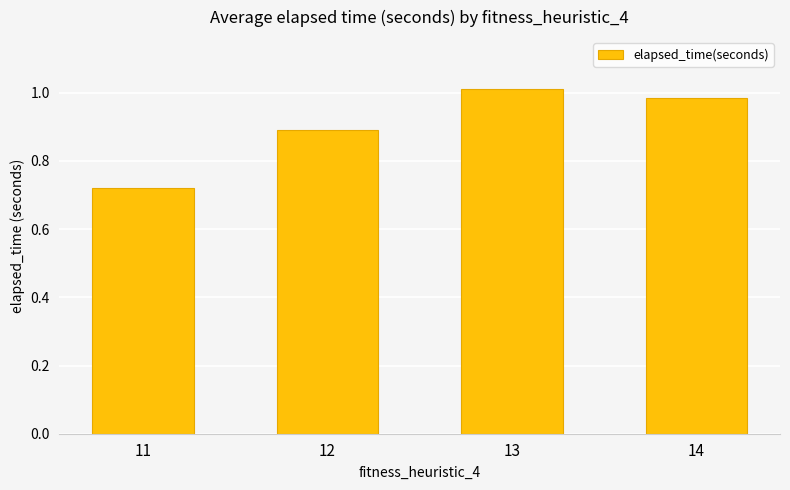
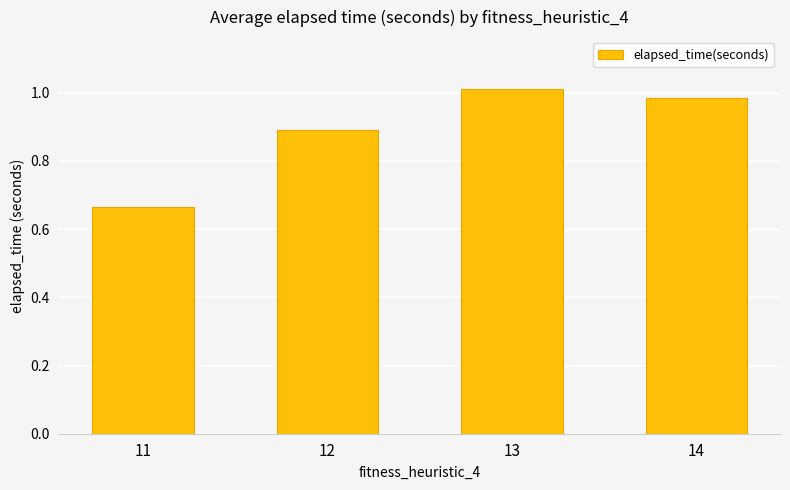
  {
-   "11": 0.72,
+   "11": 0.66,
    "12": 0.89,
    "13": 1.01,
    "14": 0.98
  }
